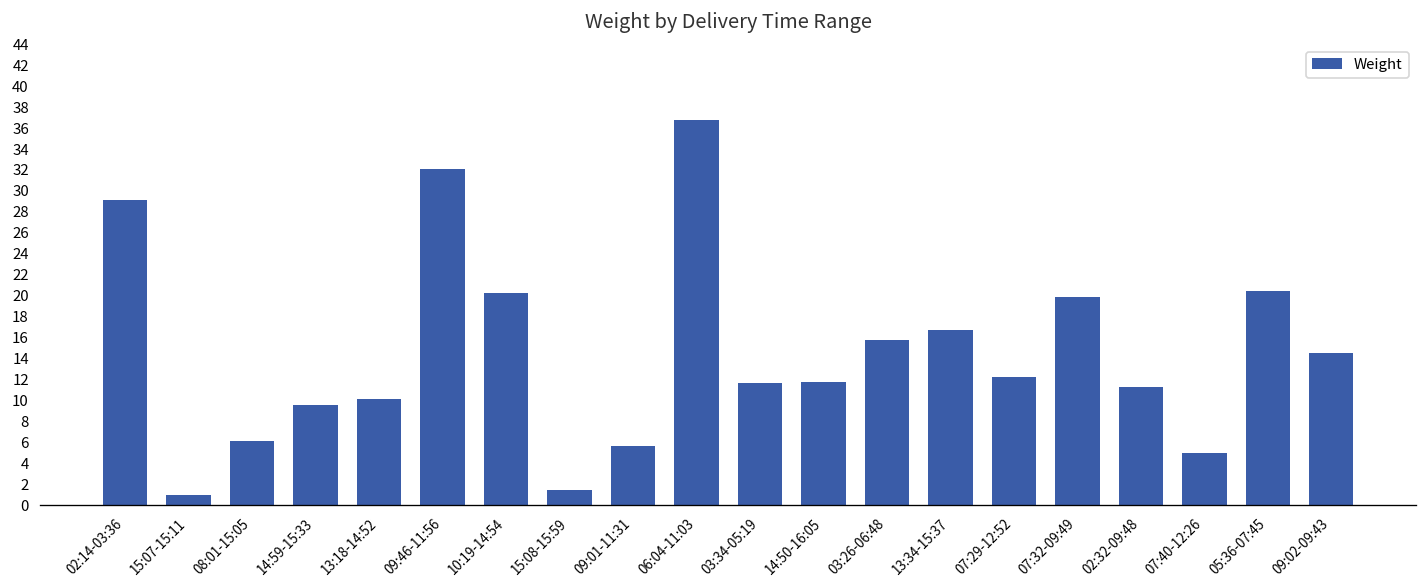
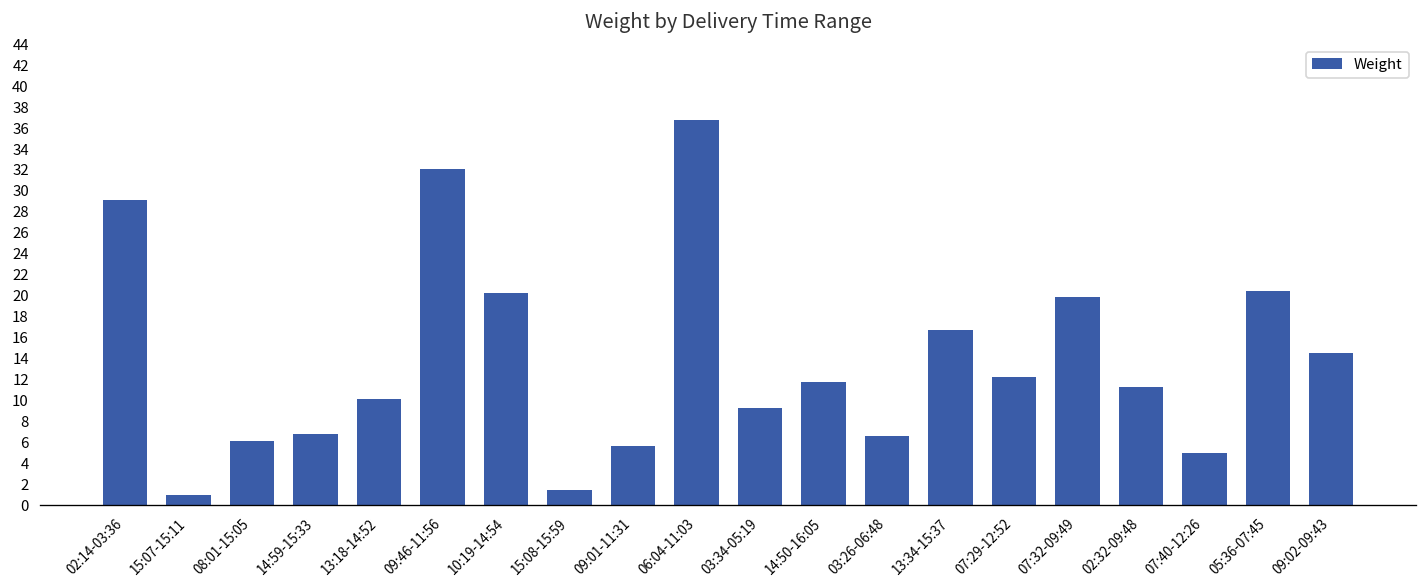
  {
    "02:14-03:36": 29,
    "15:07-15:11": 1,
    "08:01-15:05": 6,
-   "14:59-15:33": 10,
+   "14:59-15:33": 7,
    "13:18-14:52": 10,
    "09:46-11:56": 32,
    "10:19-14:54": 20,
    "15:08-15:59": 1,
    "09:01-11:31": 6,
    "06:04-11:03": 37,
-   "03:34-05:19": 12,
+   "03:34-05:19": 9,
    "14:50-16:05": 12,
-   "03:26-06:48": 16,
+   "03:26-06:48": 7,
    "13:34-15:37": 17,
    "07:29-12:52": 12,
    "07:32-09:49": 20,
    "02:32-09:48": 11,
    "07:40-12:26": 5,
    "05:36-07:45": 20,
    "09:02-09:43": 15
  }
